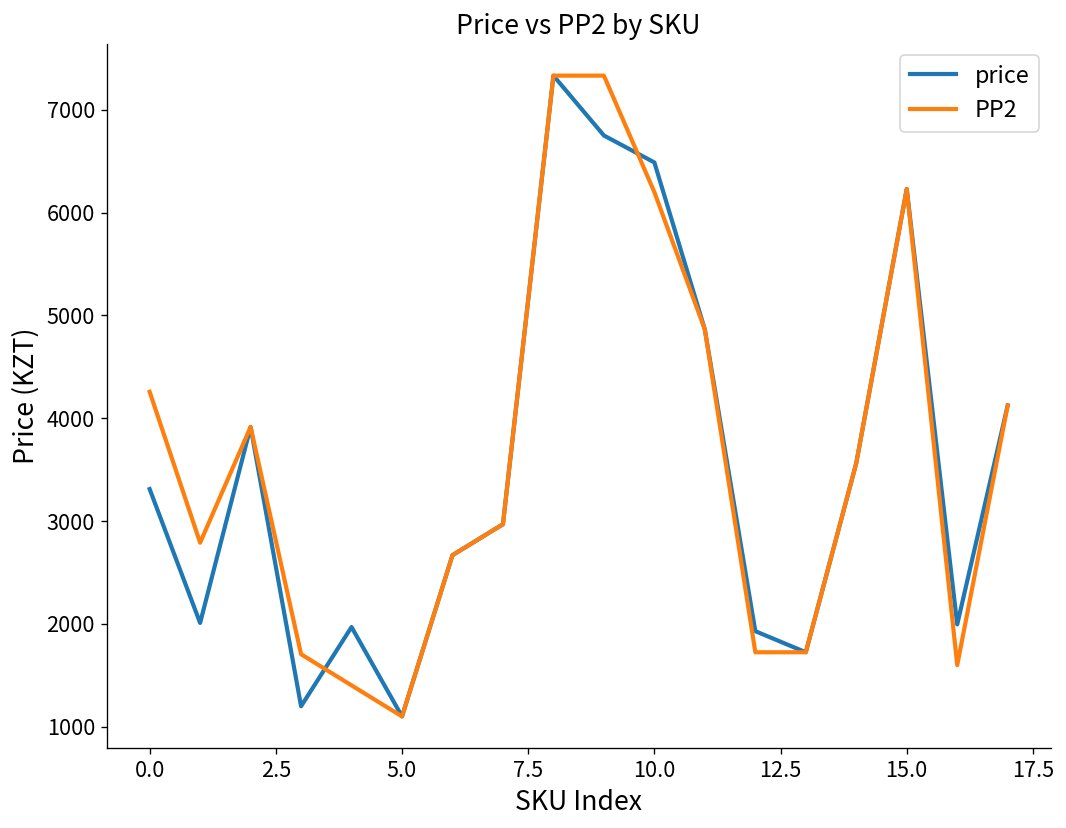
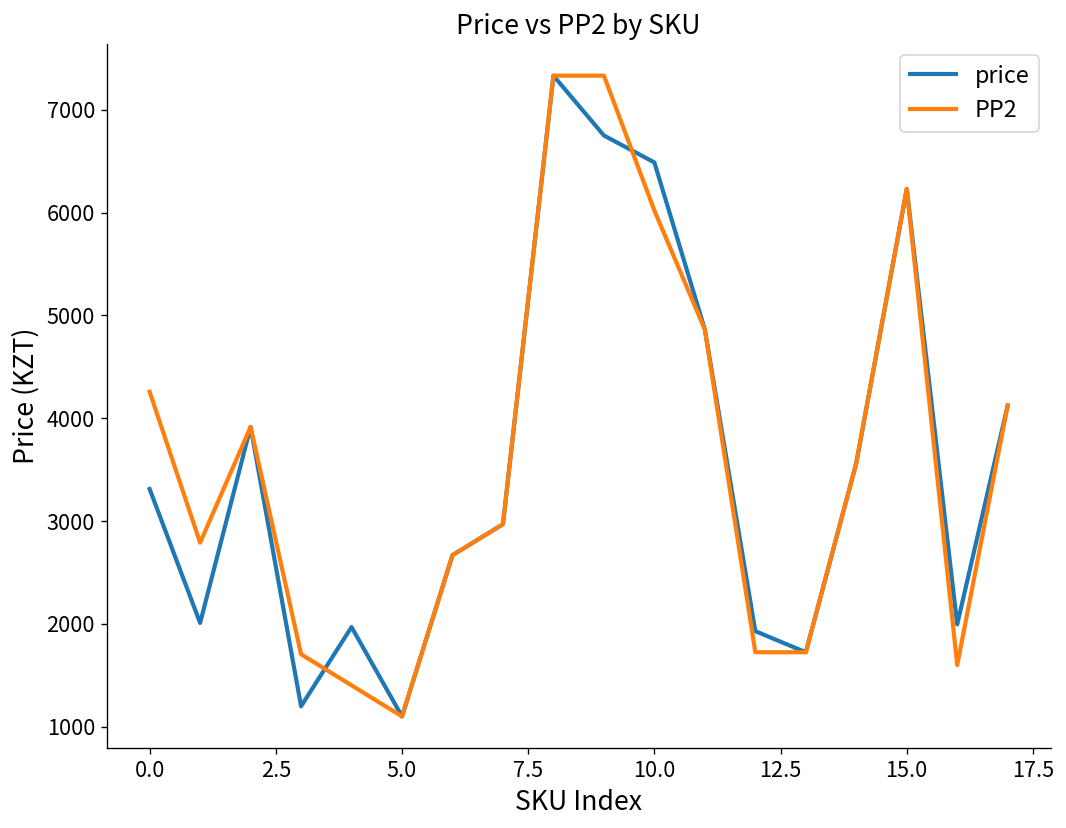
  {
    "price": {
      "0.0": 3300,
      "10.0": 6500
    },
    "PP2": {
      "0.0": 4300,
-     "10.0": 6200
+     "10.0": 6000
    }
  }
